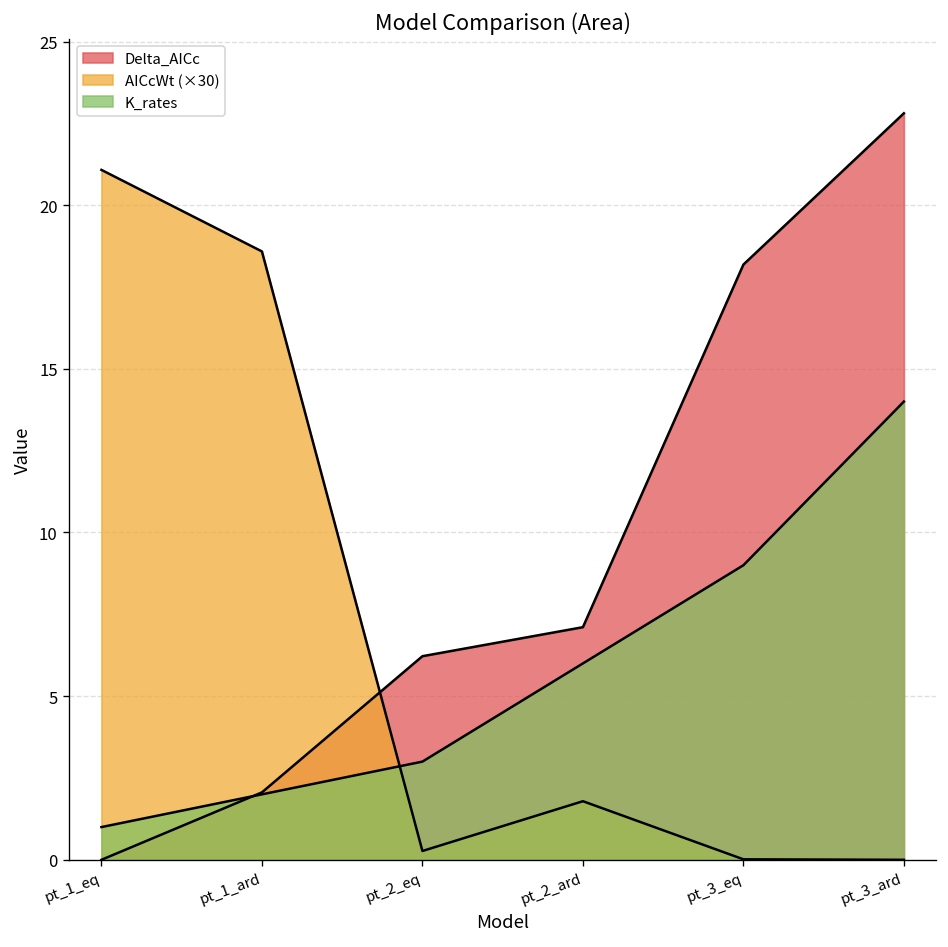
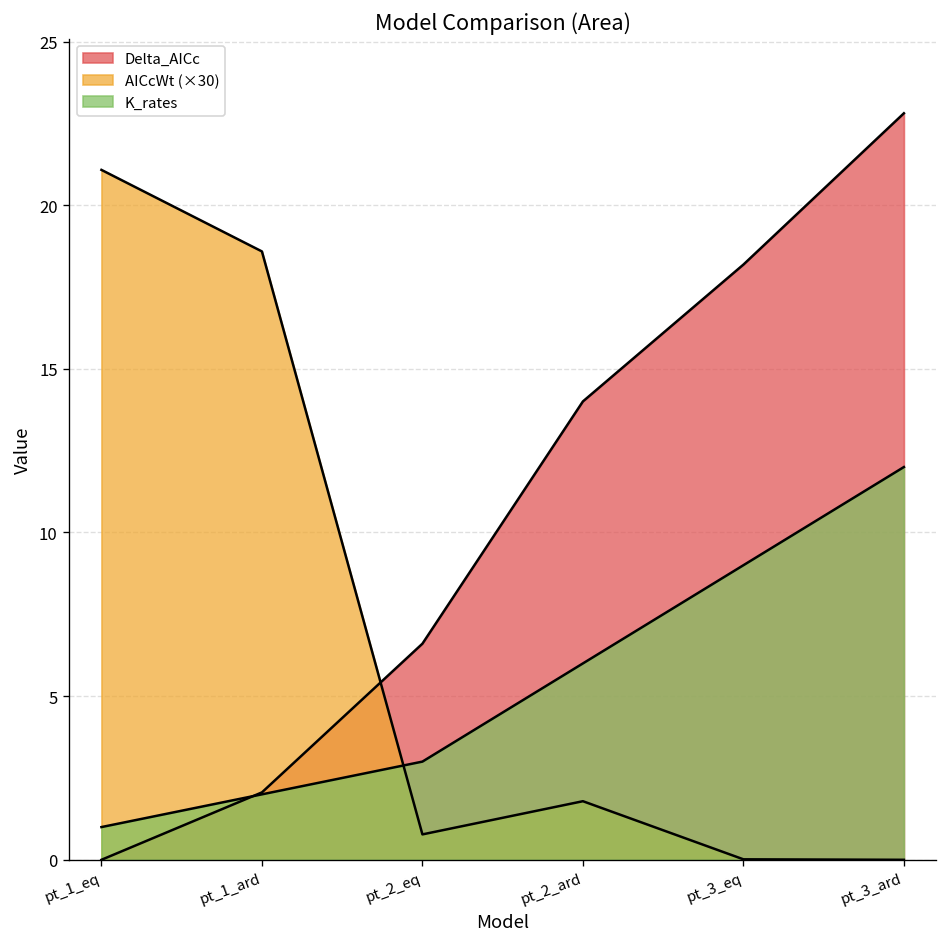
  {
    "Delta_AICc": {
      "pt_1_eq": 0.0,
-     "pt_2_eq": 6.2,
-     "pt_2_ard": 7.1,
+     "pt_2_eq": 6.6,
+     "pt_2_ard": 14.0,
      "pt_3_eq": 18.2,
      "pt_3_ard": 22.8
    },
    "AICcWt (×30)": {
      "pt_1_eq": 21.1,
      "pt_1_ard": 18.6,
-     "pt_2_eq": 0.3,
+     "pt_2_eq": 0.8,
      "pt_2_ard": 1.8,
      "pt_3_eq": 0.0,
      "pt_3_ard": 0.0
    },
    "K_rates": {
      "pt_1_eq": 1,
      "pt_2_eq": 3,
      "pt_2_ard": 6,
      "pt_3_eq": 9,
-     "pt_3_ard": 14
+     "pt_3_ard": 12
    }
  }
